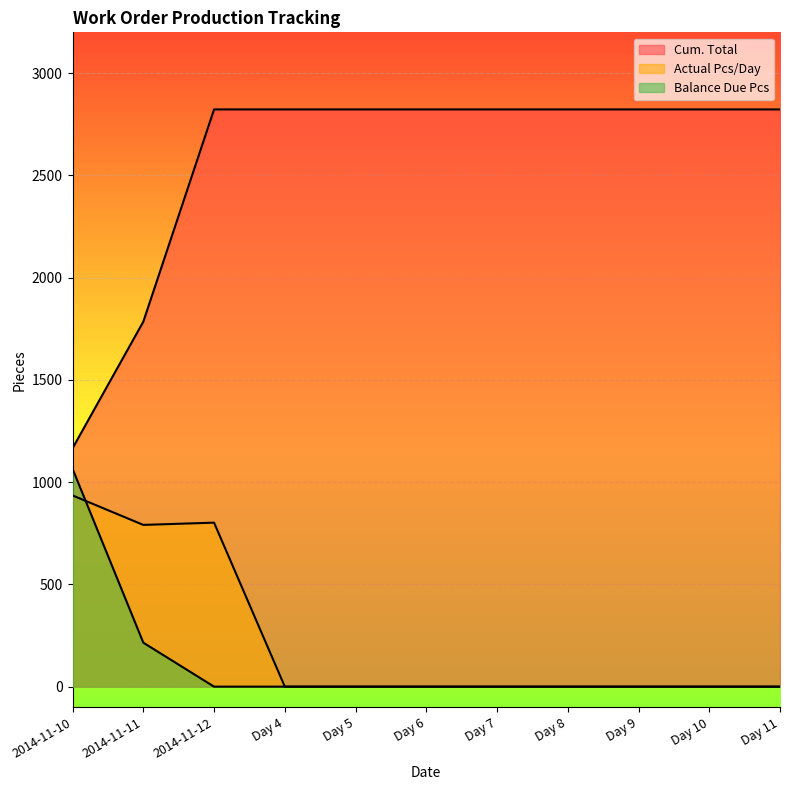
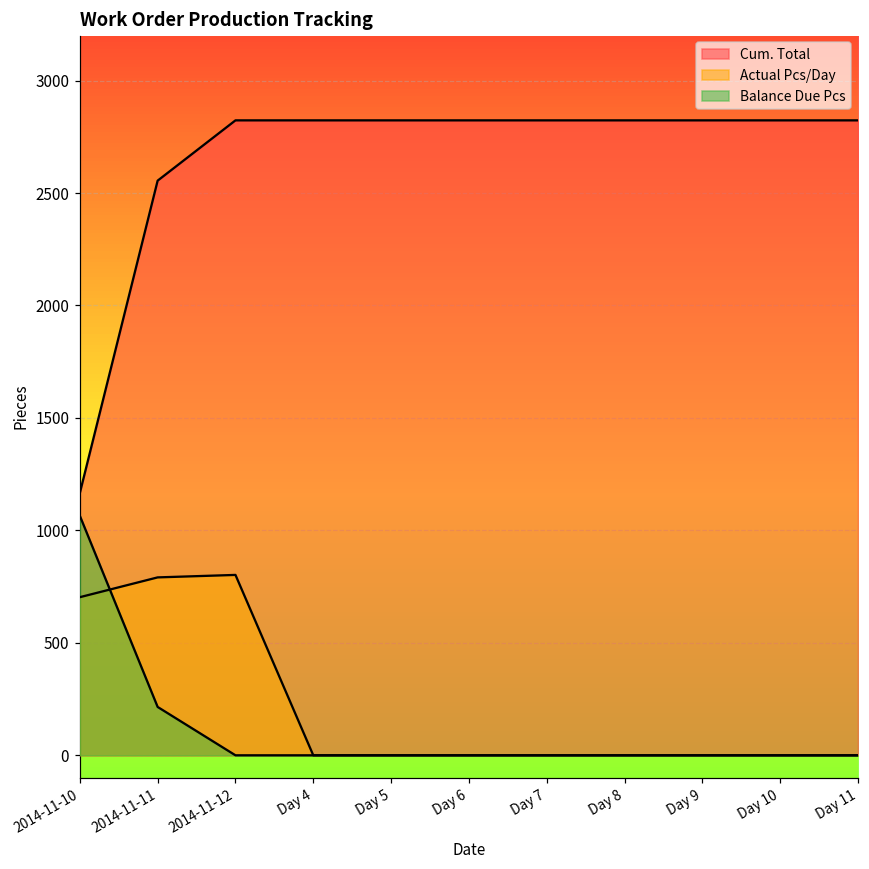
  {
    "Cum. Total": {
      "2014-11-10": 1170,
-     "2014-11-11": 1790,
+     "2014-11-11": 2560,
      "2014-11-12": 2820,
      "Day 4": 2820,
      "Day 5": 2820,
      "Day 6": 2820,
      "Day 7": 2820,
      "Day 8": 2820,
      "Day 9": 2820,
      "Day 10": 2820,
      "Day 11": 2820
    },
    "Actual Pcs/Day": {
-     "2014-11-10": 940,
+     "2014-11-10": 700,
      "2014-11-11": 790,
      "2014-11-12": 800
    },
    "Balance Due Pcs": {
      "2014-11-10": 1070,
      "2014-11-11": 220,
      "2014-11-12": 0
    }
  }
